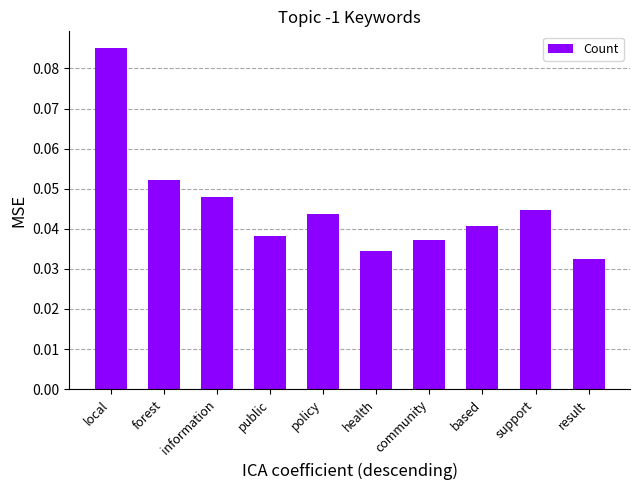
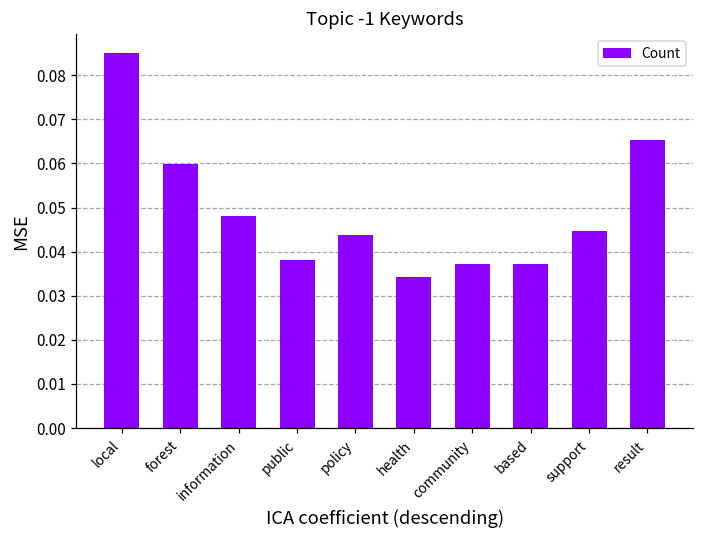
  {
    "local": 0.085,
-   "forest": 0.052,
+   "forest": 0.060,
    "information": 0.048,
    "public": 0.038,
    "policy": 0.044,
    "health": 0.034,
    "community": 0.037,
-   "based": 0.041,
+   "based": 0.037,
    "support": 0.045,
-   "result": 0.032
+   "result": 0.065
  }
